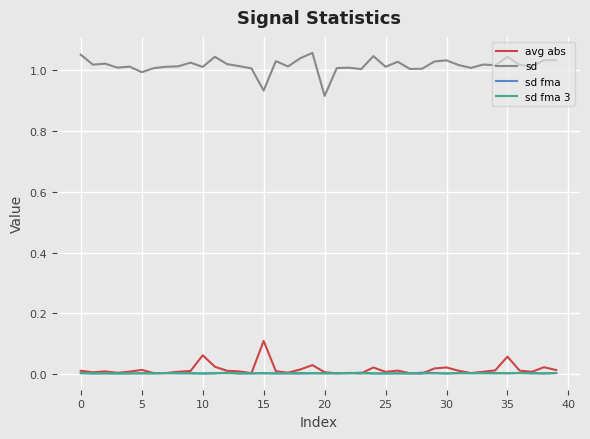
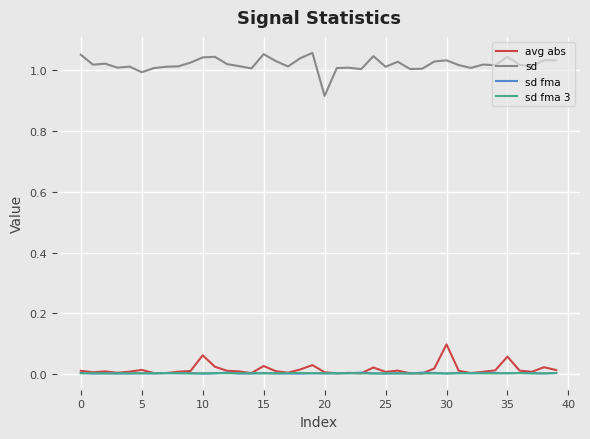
  {
    "avg abs": {
      "5": 0.01,
      "10": 0.06,
-     "15": 0.11,
-     "30": 0.02,
+     "15": 0.03,
+     "30": 0.10,
      "35": 0.06
    },
    "sd": {
      "0": 1.05,
      "5": 0.99,
-     "10": 1.01,
-     "15": 0.93,
+     "10": 1.04,
+     "15": 1.05,
      "20": 0.92,
      "25": 1.01,
      "30": 1.03
    }
  }
